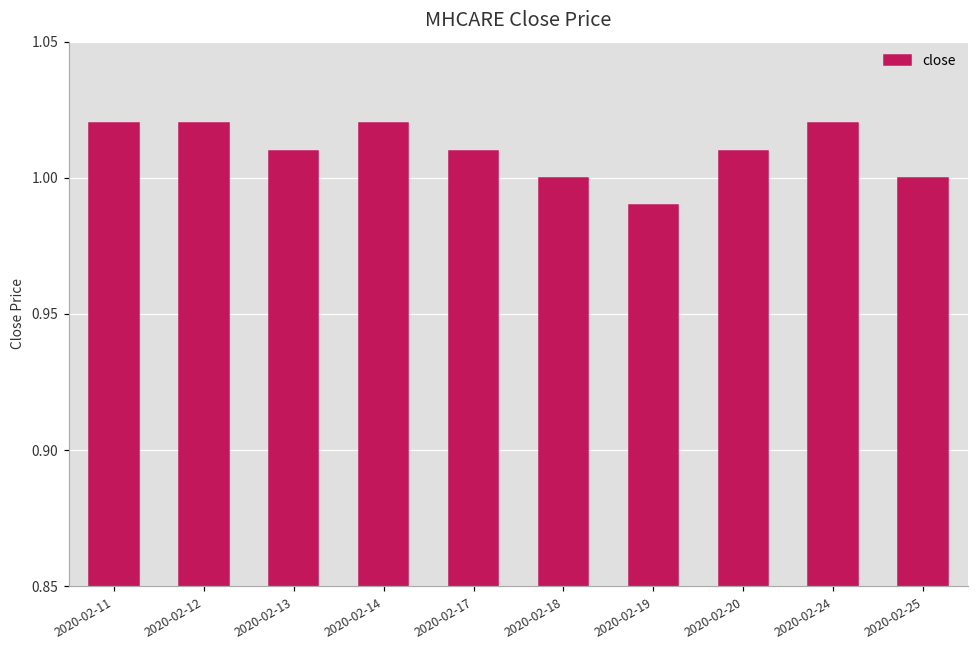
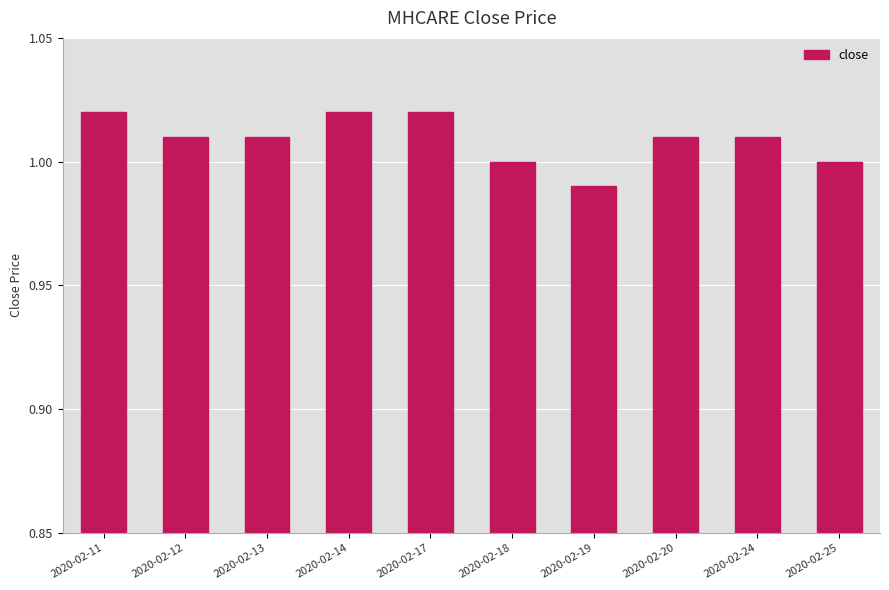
  {
    "2020-02-11": 1.02,
-   "2020-02-12": 1.02,
+   "2020-02-12": 1.01,
    "2020-02-13": 1.01,
    "2020-02-14": 1.02,
-   "2020-02-17": 1.01,
+   "2020-02-17": 1.02,
    "2020-02-18": 1.00,
    "2020-02-19": 0.99,
    "2020-02-20": 1.01,
-   "2020-02-24": 1.02,
+   "2020-02-24": 1.01,
    "2020-02-25": 1.00
  }
